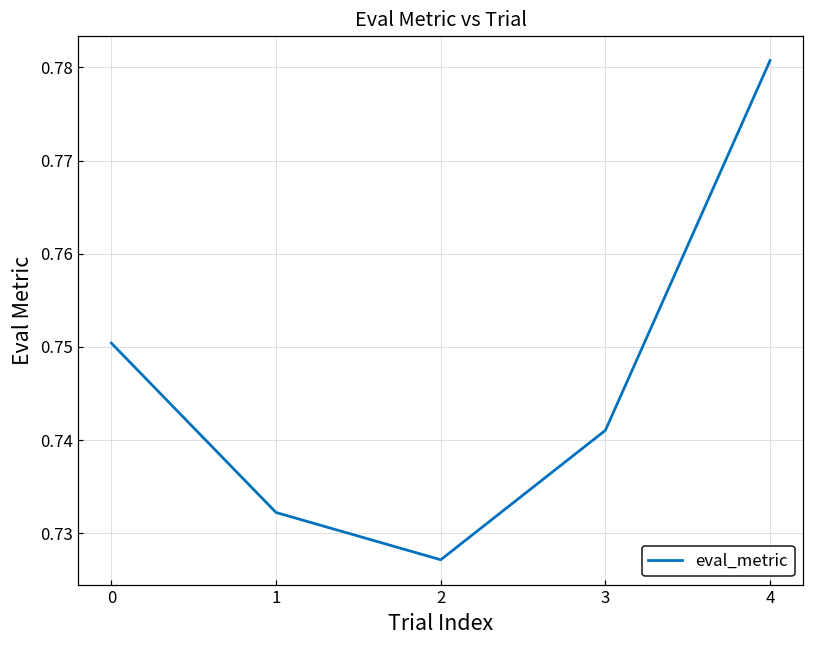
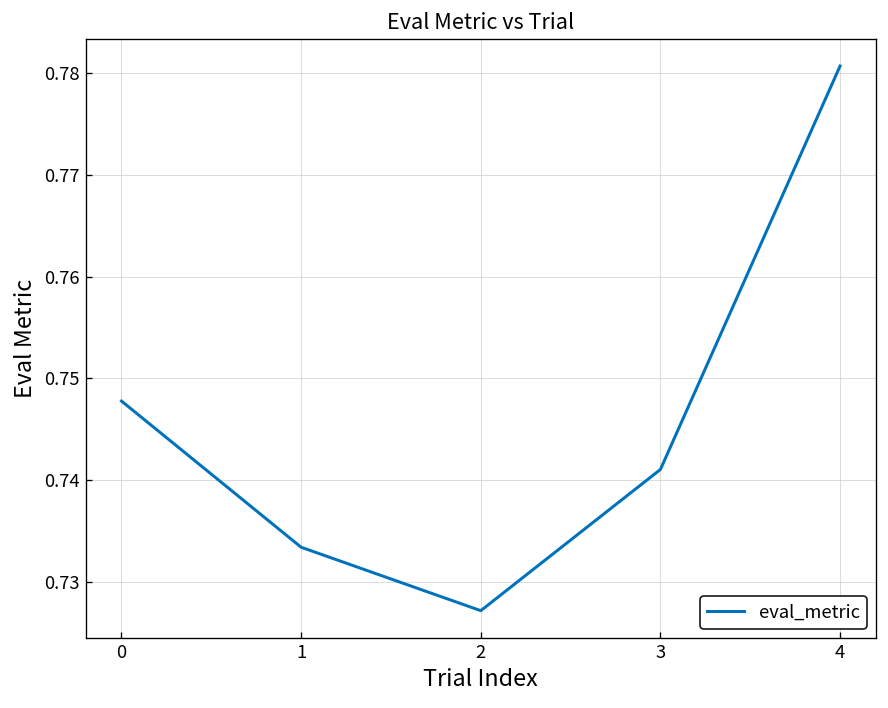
  {
-   "0": 0.750,
-   "1": 0.732,
+   "0": 0.748,
+   "1": 0.733,
    "2": 0.727,
    "3": 0.741,
    "4": 0.781
  }
